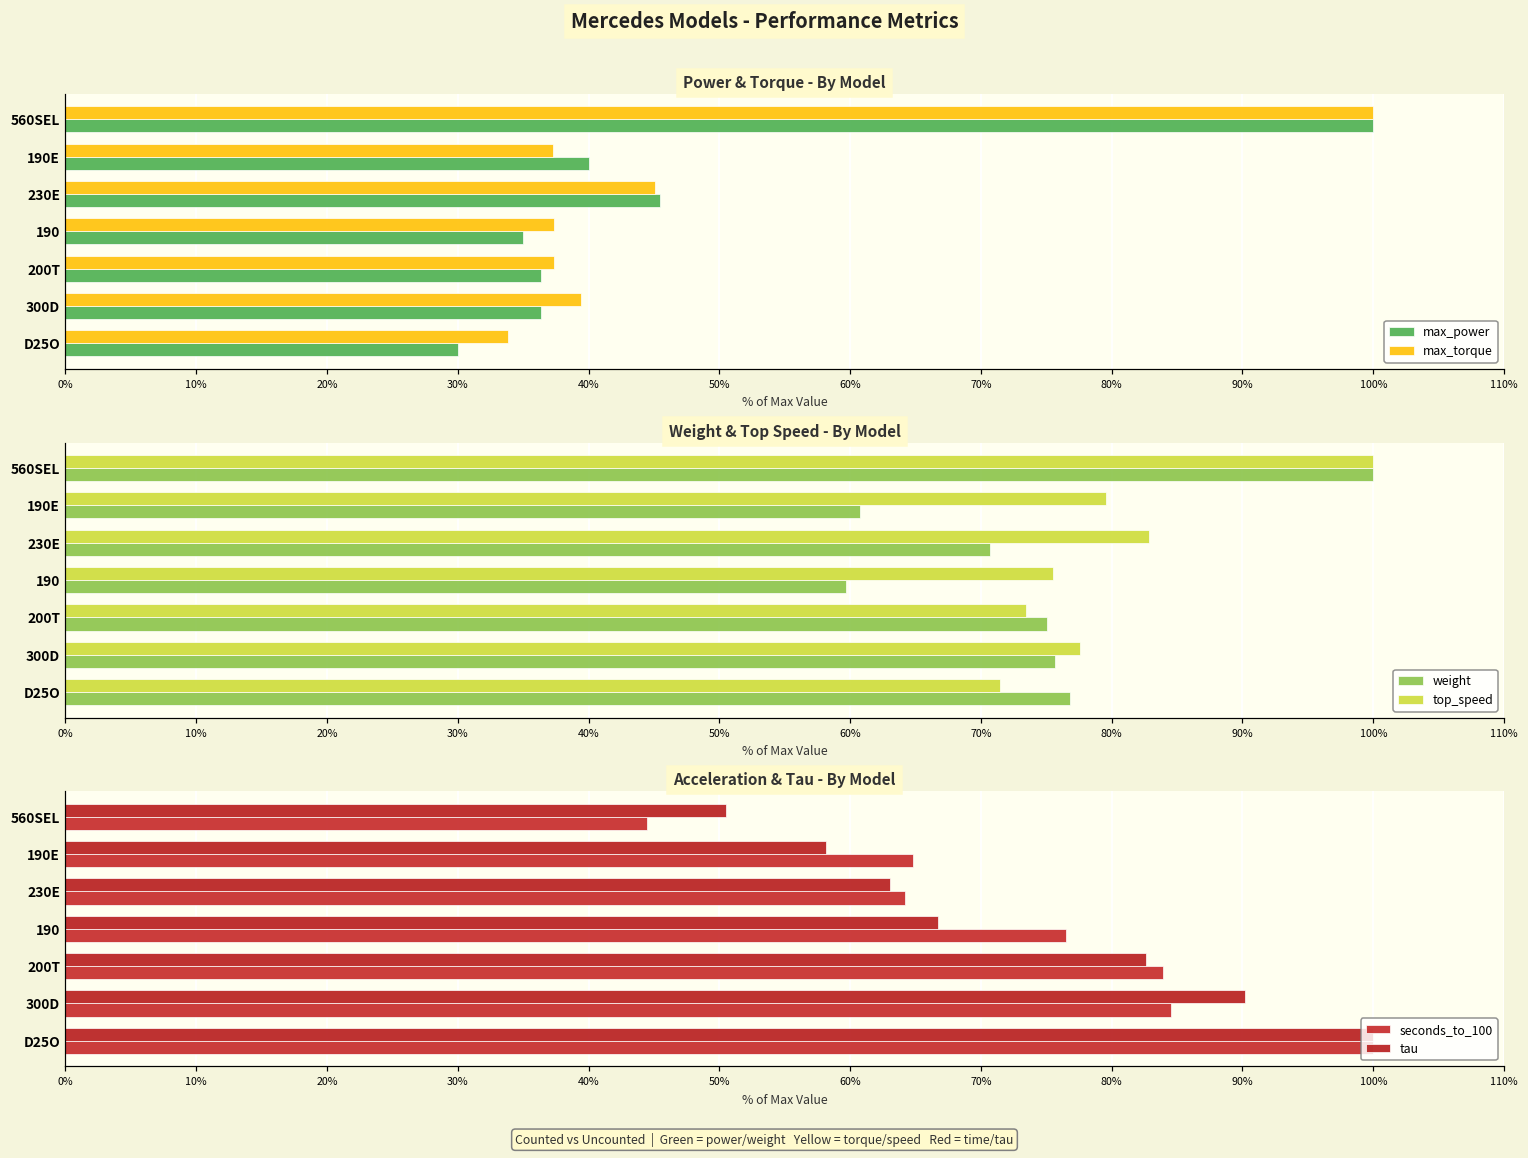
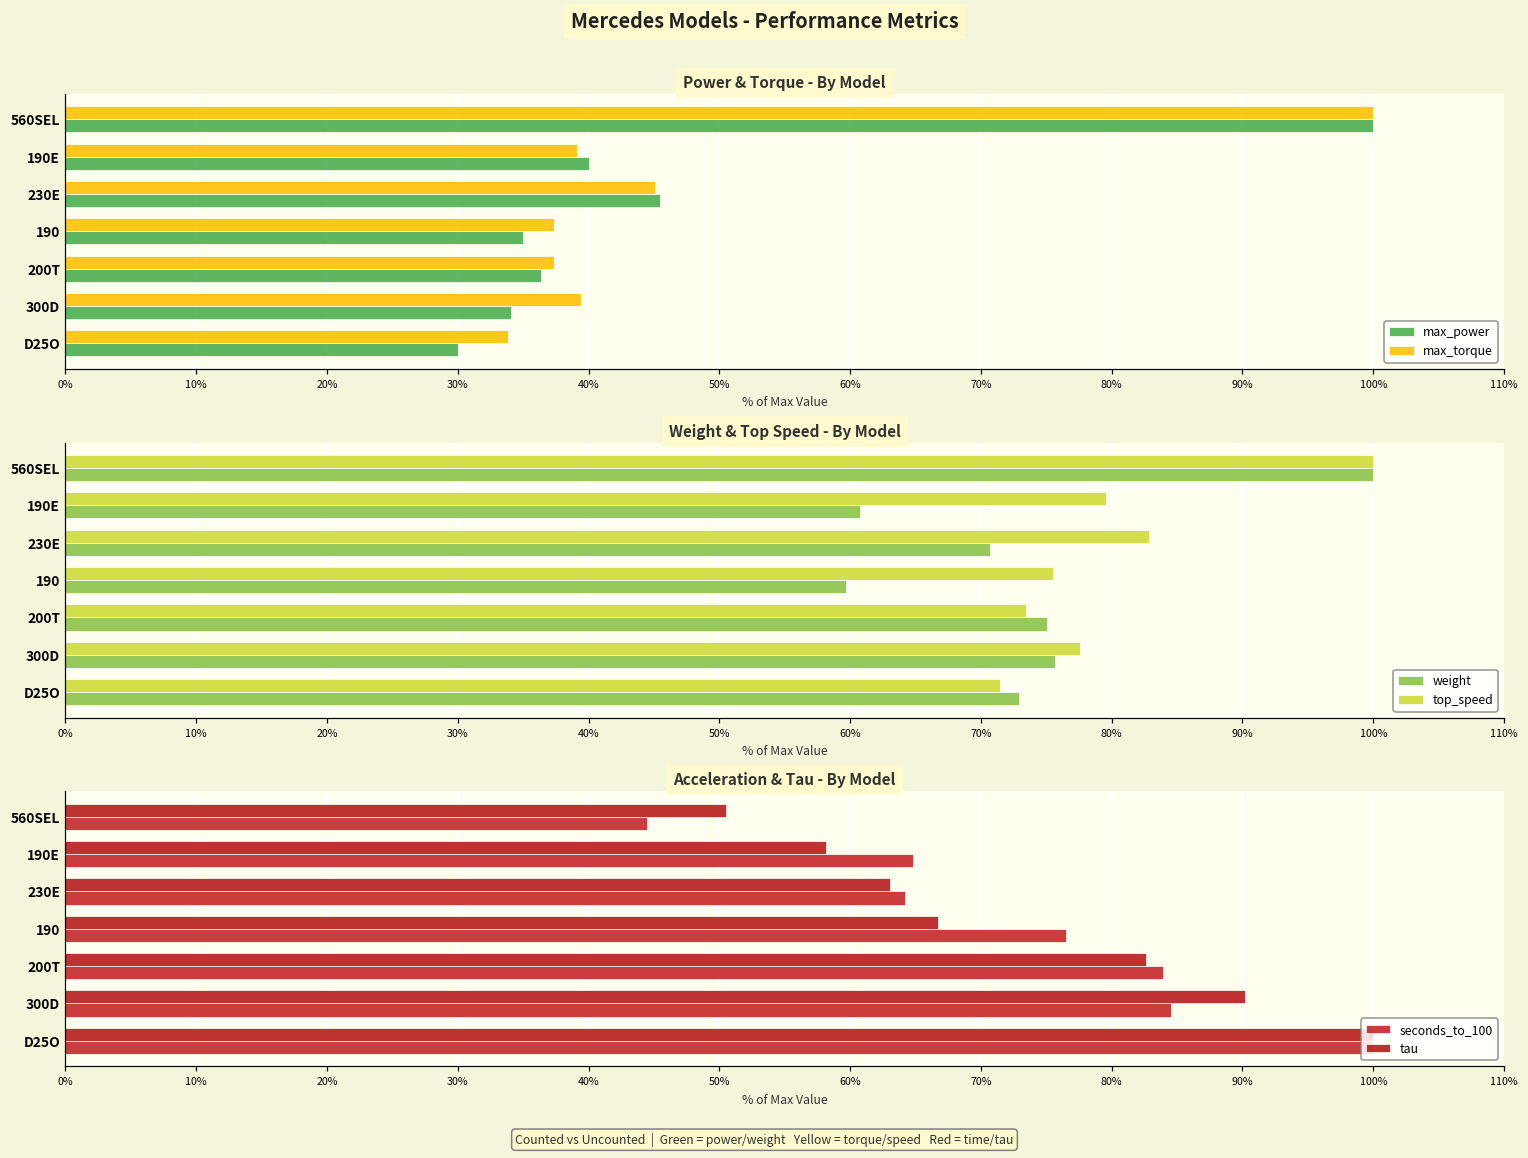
  {
    "Power & Torque - By Model": {
      "max_power": {
        "560SEL": "100.0%",
        "190E": "40.0%",
        "230E": "45.5%",
        "190": "35.0%",
        "200T": "36.4%",
-       "300D": "36.4%",
+       "300D": "34.1%",
        "D25O": "30.0%"
      },
      "max_torque": {
        "560SEL": "100.0%",
-       "190E": "37.3%",
+       "190E": "39.1%",
        "230E": "45.1%",
        "190": "37.4%",
        "200T": "37.4%",
        "300D": "39.4%",
        "D25O": "33.8%"
      }
    },
    "Weight & Top Speed - By Model": {
      "weight": {
        "560SEL": "100.0%",
        "190E": "60.8%",
        "230E": "70.7%",
        "190": "59.7%",
        "200T": "75.1%",
        "300D": "75.7%",
-       "D25O": "76.8%"
+       "D25O": "72.9%"
      },
      "top_speed": {
        "560SEL": "100.0%",
        "190E": "79.6%",
        "230E": "82.9%",
        "190": "75.5%",
        "200T": "73.5%",
        "300D": "77.6%",
        "D25O": "71.4%"
      }
    }
  }
